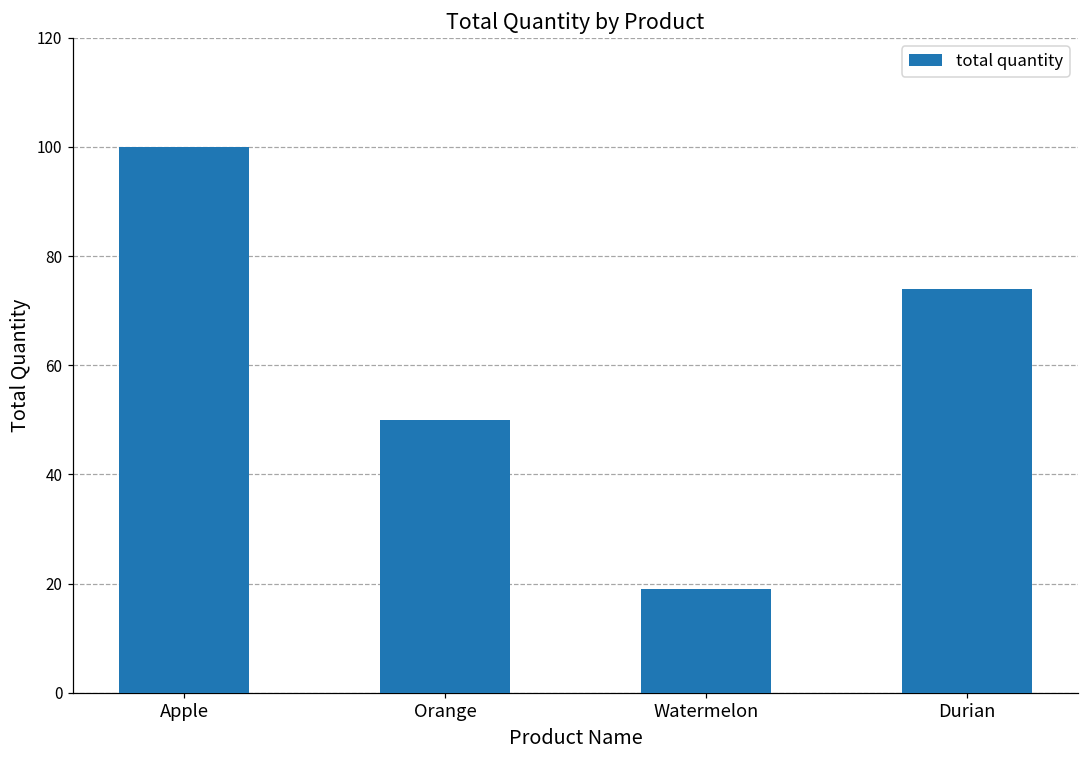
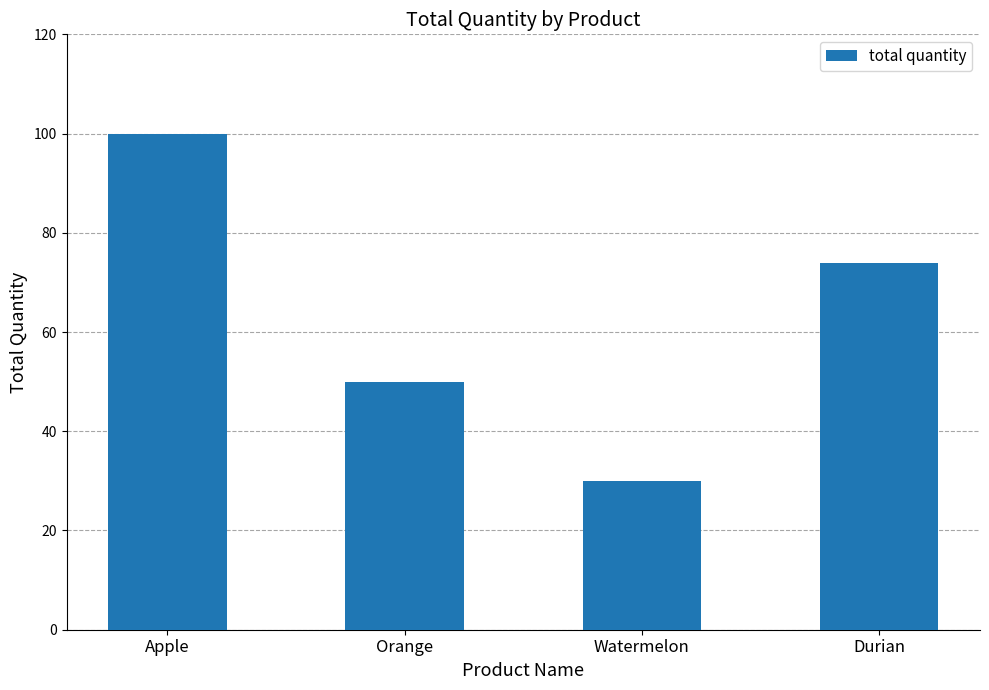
  {
    "Apple": 100,
    "Orange": 50,
-   "Watermelon": 19,
+   "Watermelon": 30,
    "Durian": 74
  }
